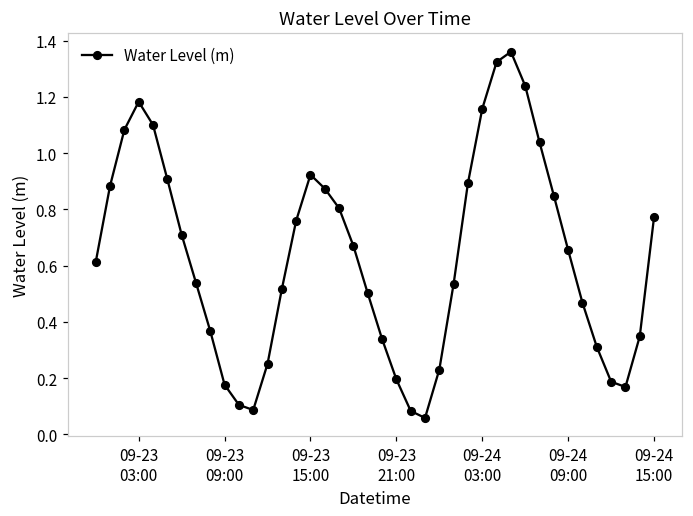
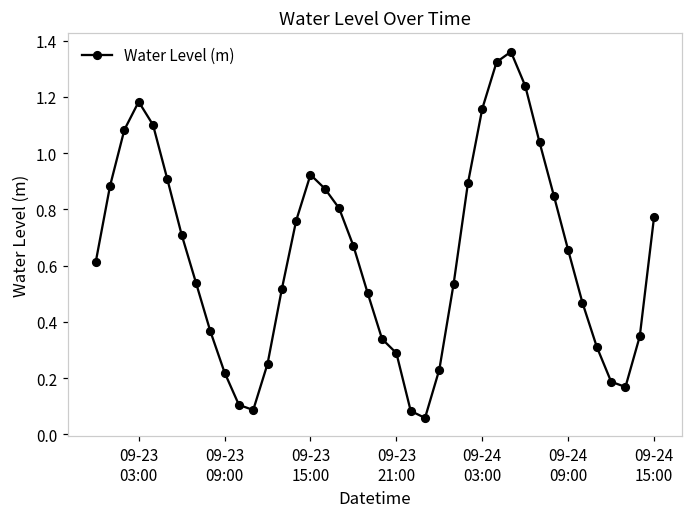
  {
    "09-23 03:00": 1.18,
-   "09-23 09:00": 0.18,
+   "09-23 09:00": 0.22,
    "09-23 15:00": 0.92,
-   "09-23 21:00": 0.20,
+   "09-23 21:00": 0.29,
    "09-24 03:00": 1.16,
    "09-24 09:00": 0.65,
    "09-24 15:00": 0.77
  }
